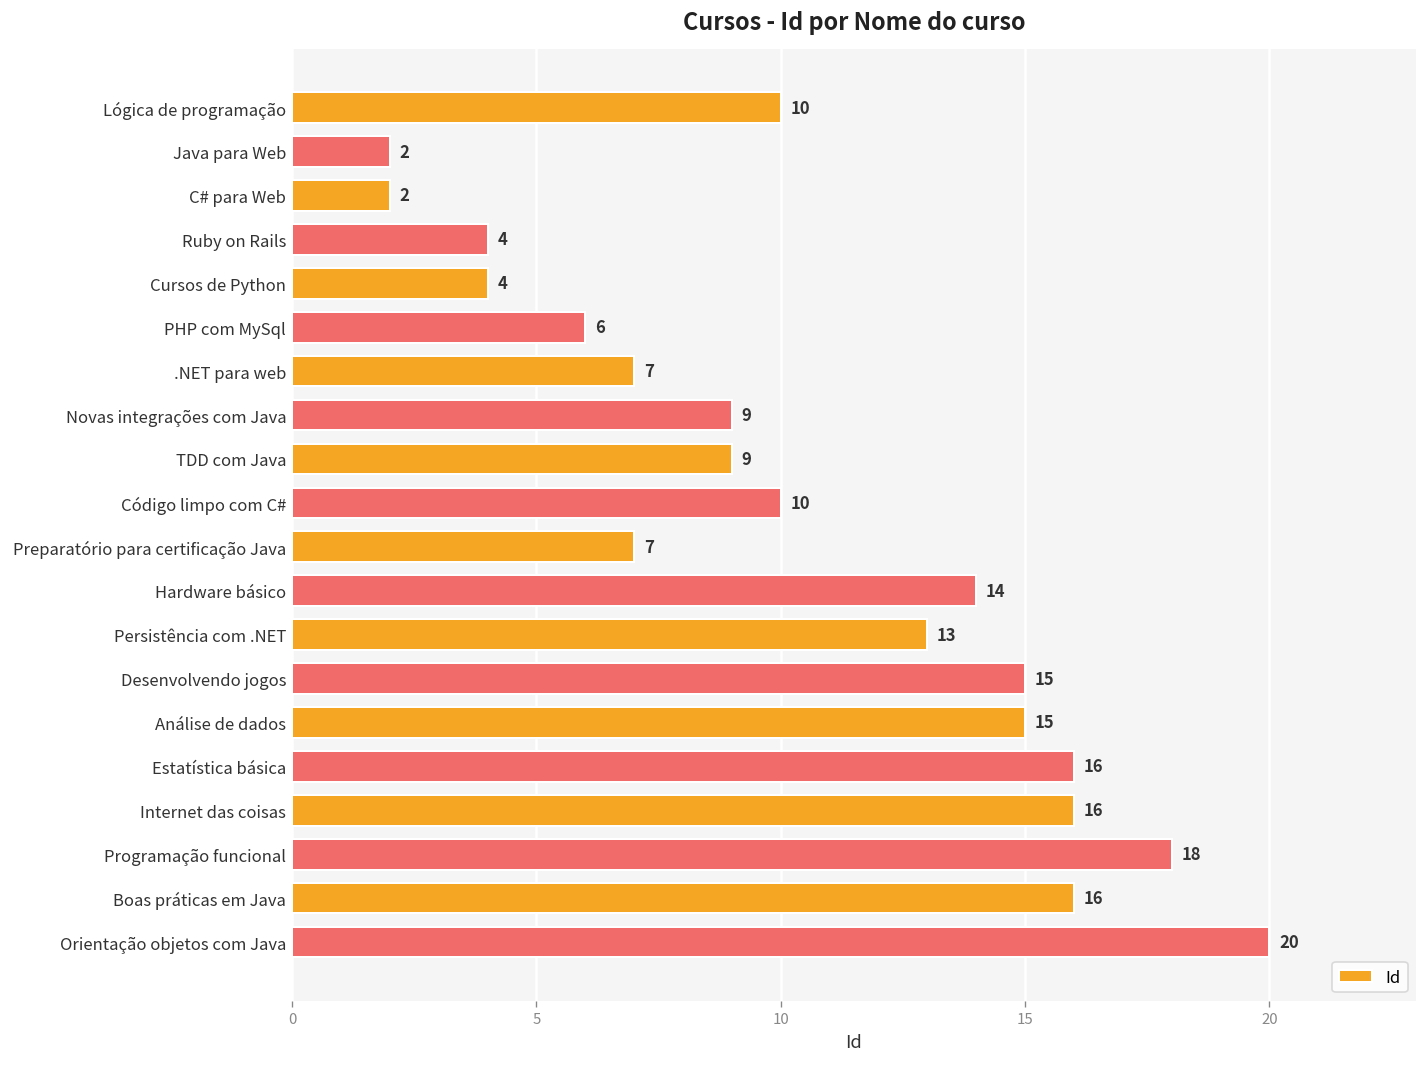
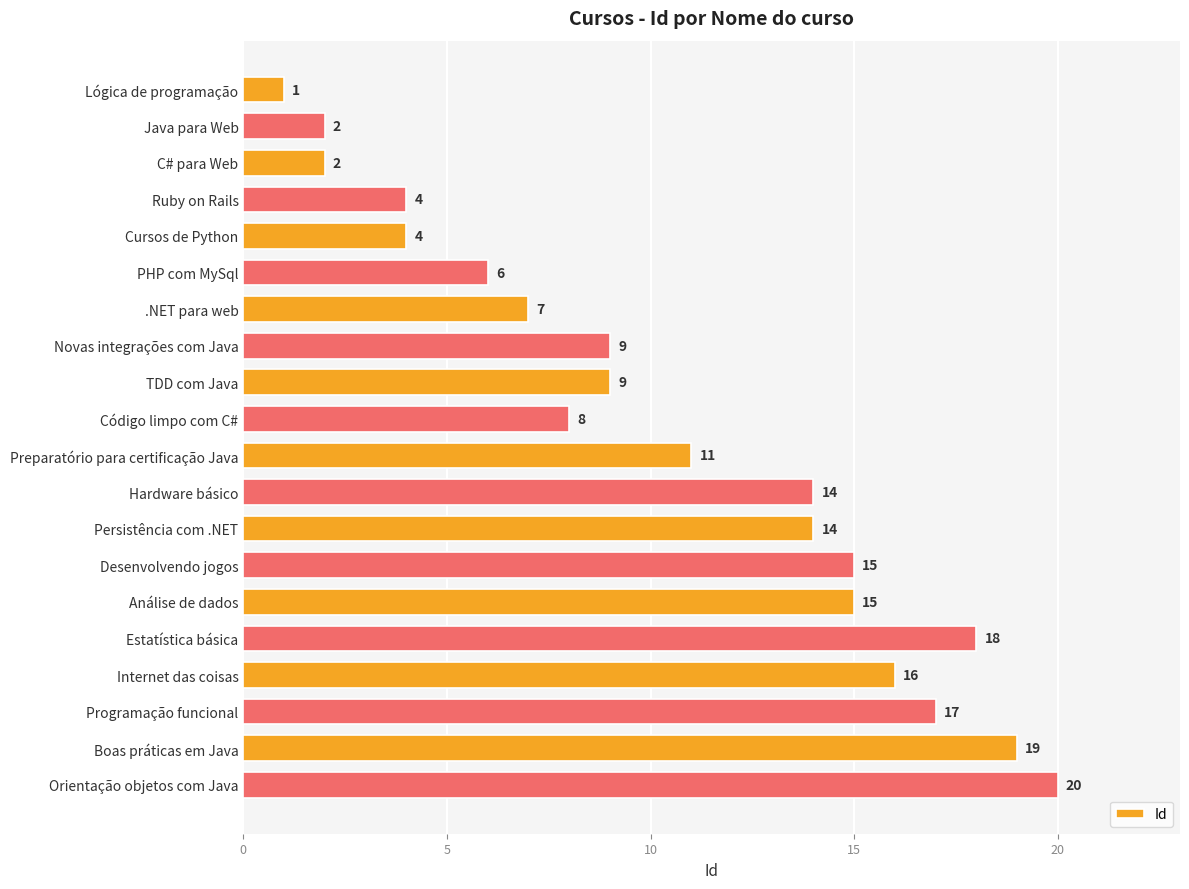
  {
-   "Lógica de programação": 10,
+   "Lógica de programação": 1,
    "Java para Web": 2,
    "C# para Web": 2,
    "Ruby on Rails": 4,
    "Cursos de Python": 4,
    "PHP com MySql": 6,
    ".NET para web": 7,
    "Novas integrações com Java": 9,
    "TDD com Java": 9,
-   "Código limpo com C#": 10,
-   "Preparatório para certificação Java": 7,
+   "Código limpo com C#": 8,
+   "Preparatório para certificação Java": 11,
    "Hardware básico": 14,
-   "Persistência com .NET": 13,
+   "Persistência com .NET": 14,
    "Desenvolvendo jogos": 15,
    "Análise de dados": 15,
-   "Estatística básica": 16,
+   "Estatística básica": 18,
    "Internet das coisas": 16,
-   "Programação funcional": 18,
-   "Boas práticas em Java": 16,
+   "Programação funcional": 17,
+   "Boas práticas em Java": 19,
    "Orientação objetos com Java": 20
  }
